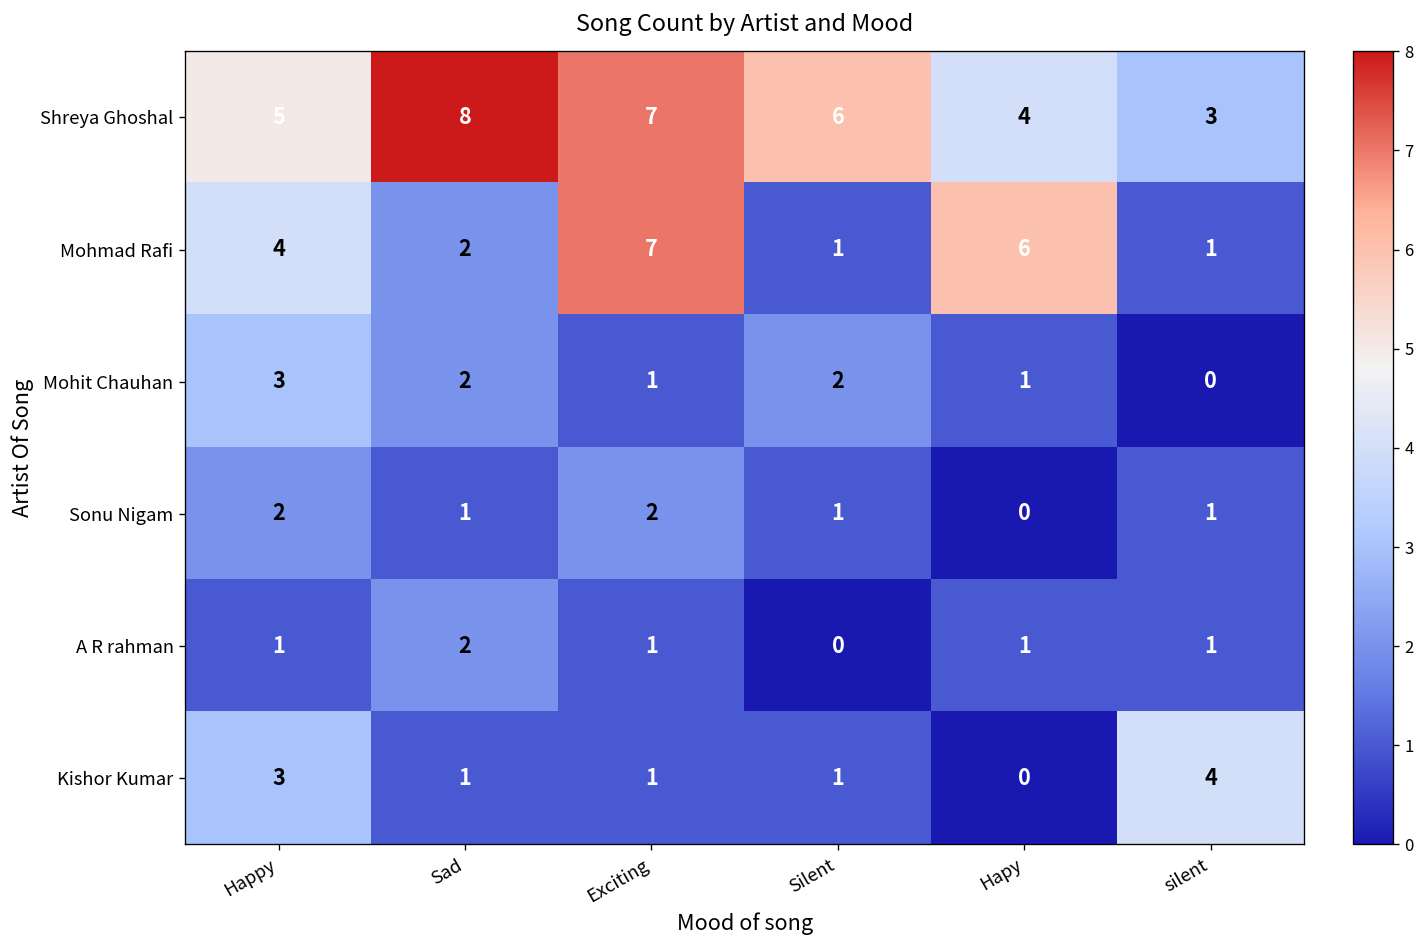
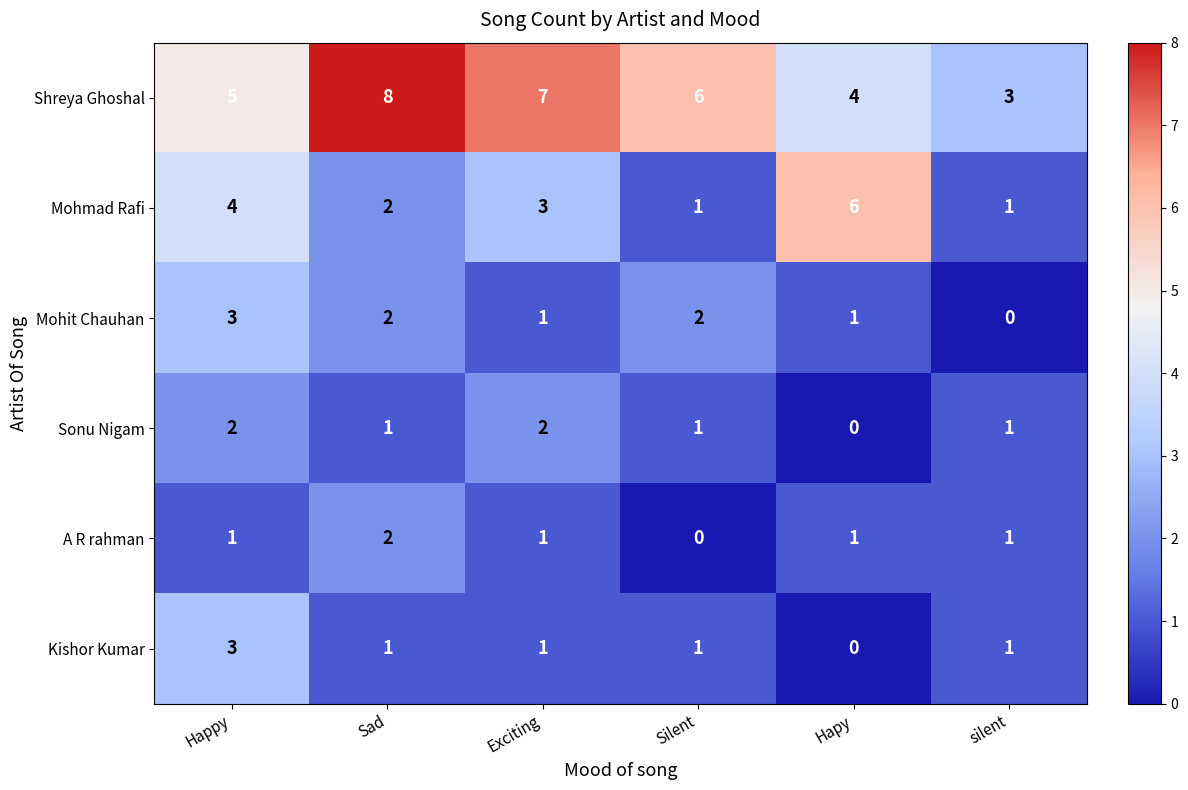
  {
    "Shreya Ghoshal": {
      "Sad": 8,
      "Exciting": 7,
      "Silent": 6,
      "Hapy": 4,
      "silent": 3
    },
    "Mohmad Rafi": {
      "Happy": 4,
      "Sad": 2,
-     "Exciting": 7,
+     "Exciting": 3,
      "Silent": 1,
      "Hapy": 6,
      "silent": 1
    },
    "Mohit Chauhan": {
      "Happy": 3,
      "Sad": 2,
      "Exciting": 1,
      "Silent": 2,
      "Hapy": 1,
      "silent": 0
    },
    "Sonu Nigam": {
      "Happy": 2,
      "Sad": 1,
      "Exciting": 2,
      "Silent": 1,
      "Hapy": 0,
      "silent": 1
    },
    "A R rahman": {
      "Happy": 1,
      "Sad": 2,
      "Exciting": 1,
      "Silent": 0,
      "Hapy": 1,
      "silent": 1
    },
    "Kishor Kumar": {
      "Happy": 3,
      "Sad": 1,
      "Exciting": 1,
      "Silent": 1,
      "Hapy": 0,
-     "silent": 4
+     "silent": 1
    }
  }
